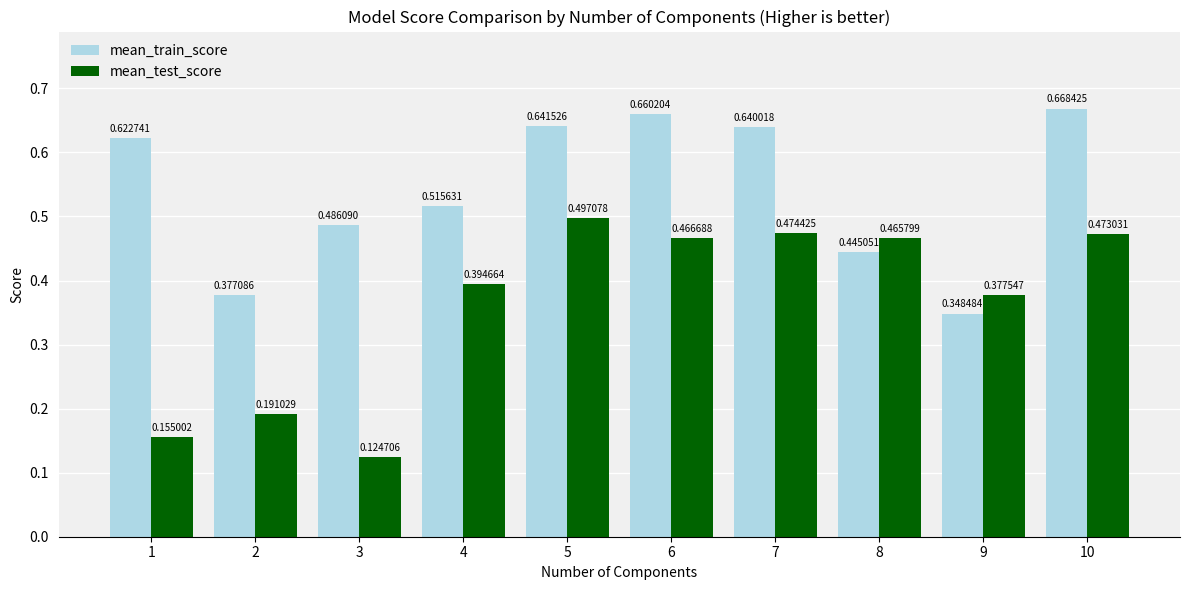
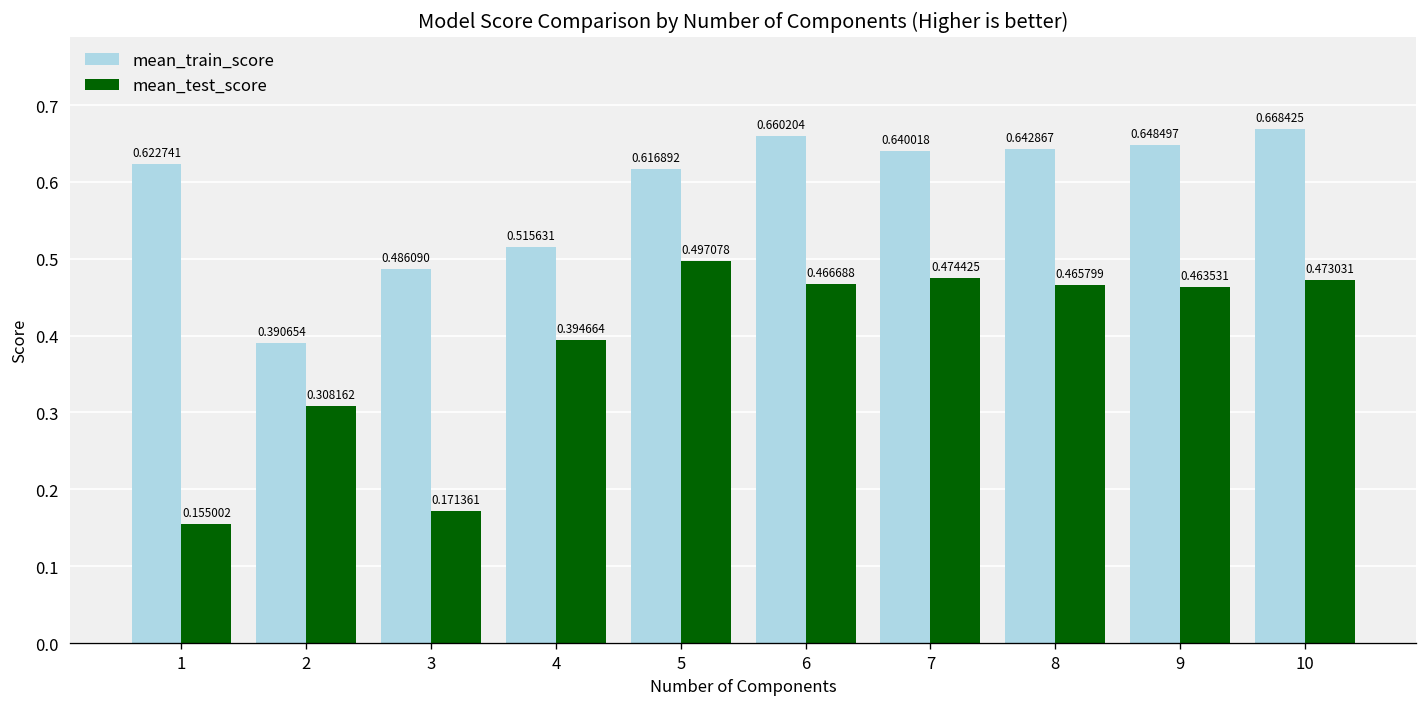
  {
    "mean_train_score": {
      "1": 0.622741,
-     "2": 0.377086,
+     "2": 0.390654,
      "3": 0.486090,
      "4": 0.515631,
-     "5": 0.641526,
+     "5": 0.616892,
      "6": 0.660204,
      "7": 0.640018,
-     "8": 0.445051,
-     "9": 0.348484,
+     "8": 0.642867,
+     "9": 0.648497,
      "10": 0.668425
    },
    "mean_test_score": {
      "1": 0.155002,
-     "2": 0.191029,
-     "3": 0.124706,
+     "2": 0.308162,
+     "3": 0.171361,
      "4": 0.394664,
      "5": 0.497078,
      "6": 0.466688,
      "7": 0.474425,
      "8": 0.465799,
-     "9": 0.377547,
+     "9": 0.463531,
      "10": 0.473031
    }
  }
